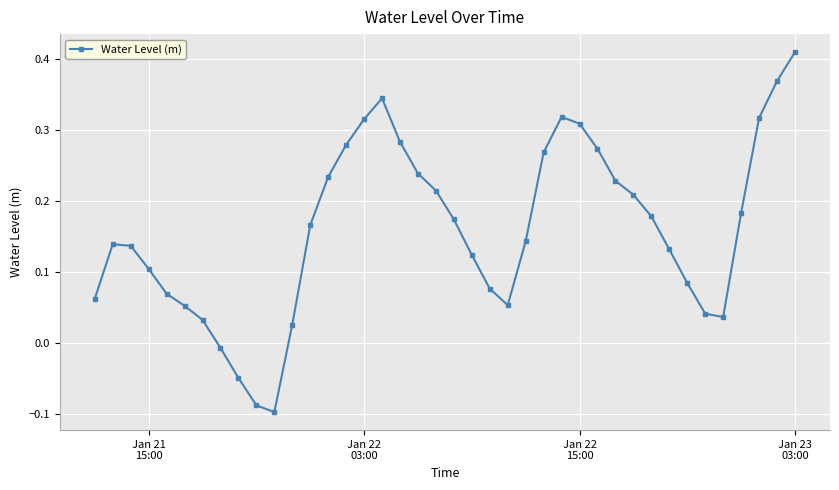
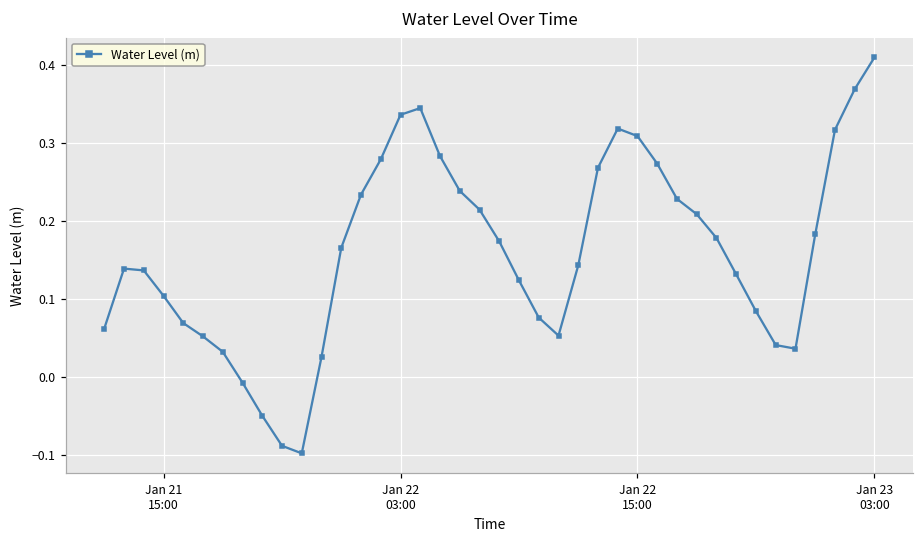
  {
    "Jan 21 15:00": 0.10,
-   "Jan 22 03:00": 0.32,
+   "Jan 22 03:00": 0.34,
    "Jan 22 15:00": 0.31,
    "Jan 23 03:00": 0.41
  }
